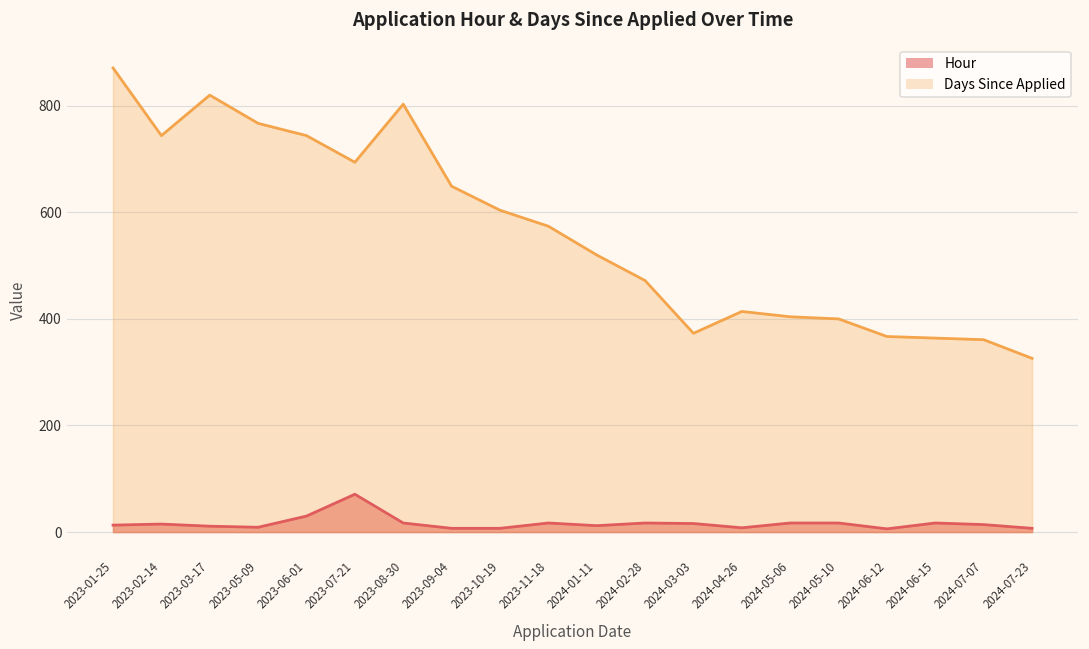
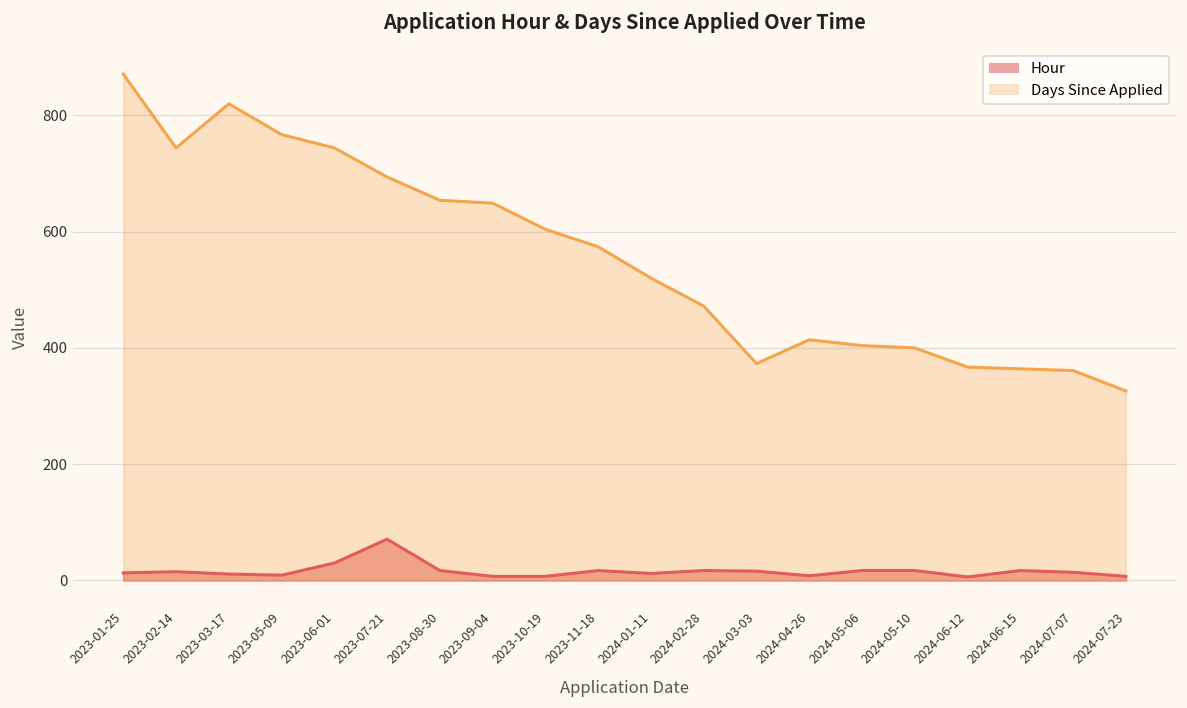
  {
    "Hour": {
      "2023-01-25": 10,
      "2023-02-14": 20,
      "2023-03-17": 10,
      "2023-05-09": 10,
      "2023-06-01": 30,
      "2023-07-21": 70,
      "2023-08-30": 20,
      "2023-09-04": 10,
      "2023-10-19": 10,
      "2023-11-18": 20,
      "2024-01-11": 10,
      "2024-02-28": 20,
      "2024-03-03": 20,
      "2024-04-26": 10,
      "2024-05-06": 20,
      "2024-05-10": 20,
      "2024-06-12": 10,
      "2024-06-15": 20,
      "2024-07-07": 10,
      "2024-07-23": 10
    },
    "Days Since Applied": {
      "2023-01-25": 870,
      "2023-02-14": 740,
      "2023-03-17": 820,
      "2023-05-09": 770,
      "2023-06-01": 740,
      "2023-07-21": 690,
-     "2023-08-30": 800,
+     "2023-08-30": 650,
      "2023-09-04": 650,
      "2023-10-19": 600,
      "2023-11-18": 570,
      "2024-01-11": 520,
      "2024-02-28": 470,
      "2024-03-03": 370,
      "2024-04-26": 410,
      "2024-05-06": 400,
      "2024-05-10": 400,
      "2024-06-12": 370,
      "2024-06-15": 360,
      "2024-07-07": 360,
      "2024-07-23": 330
    }
  }
